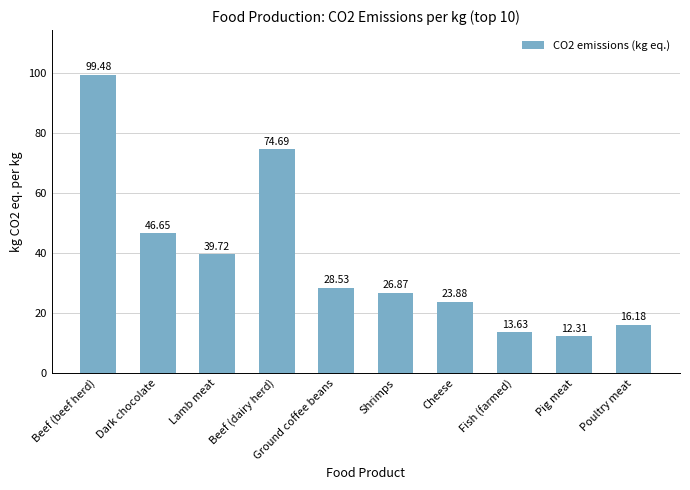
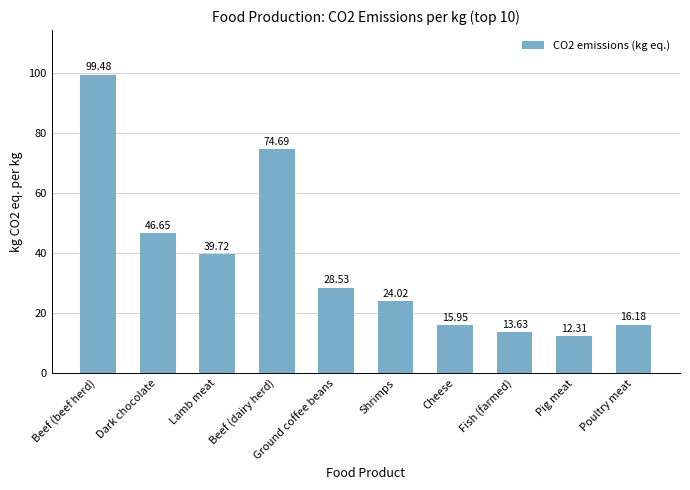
  {
    "Beef (beef herd)": 99.48,
    "Dark chocolate": 46.65,
    "Lamb meat": 39.72,
    "Beef (dairy herd)": 74.69,
    "Ground coffee beans": 28.53,
-   "Shrimps": 26.87,
-   "Cheese": 23.88,
+   "Shrimps": 24.02,
+   "Cheese": 15.95,
    "Fish (farmed)": 13.63,
    "Pig meat": 12.31,
    "Poultry meat": 16.18
  }
